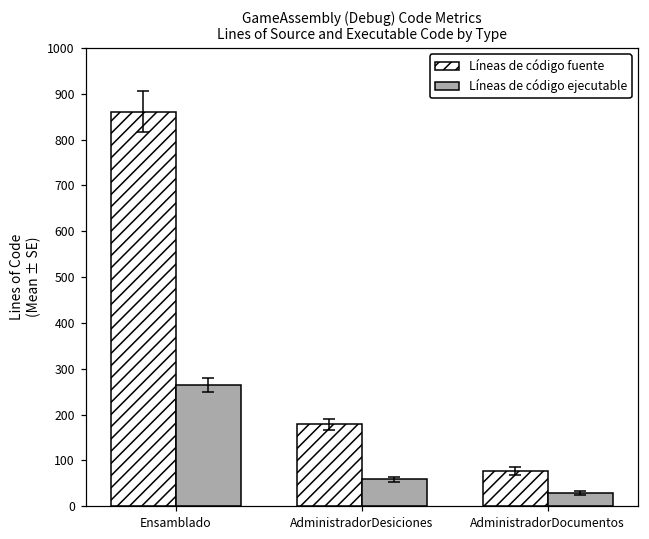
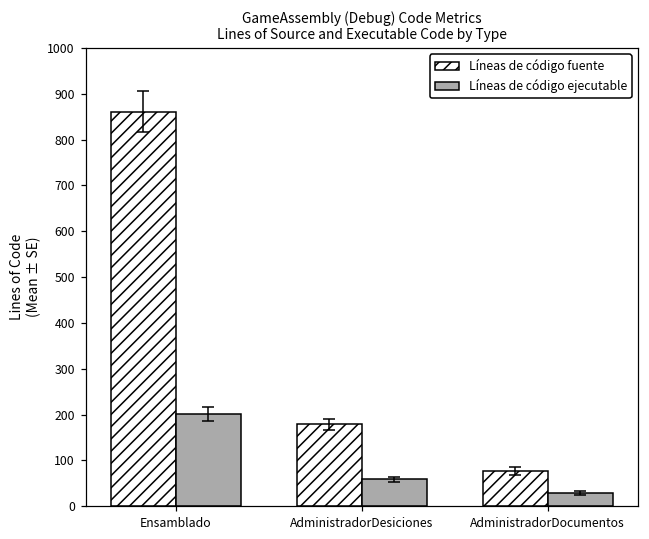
  {
    "Líneas de código fuente": {
      "Ensamblado": 860,
      "AdministradorDesiciones": 180,
      "AdministradorDocumentos": 80
    },
    "Líneas de código ejecutable": {
-     "Ensamblado": 270,
+     "Ensamblado": 200,
      "AdministradorDesiciones": 60,
      "AdministradorDocumentos": 30
    }
  }
